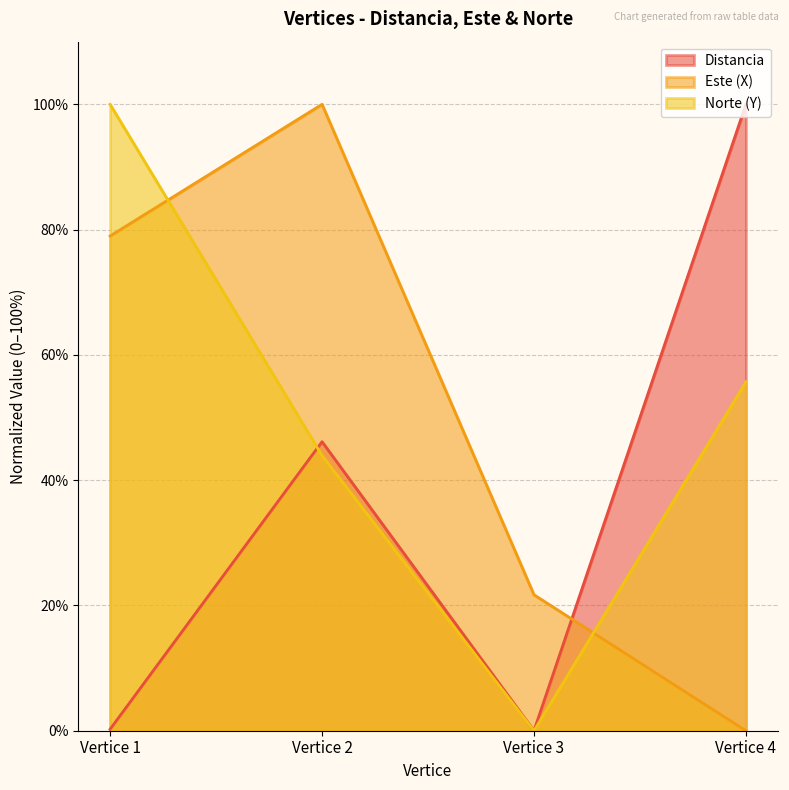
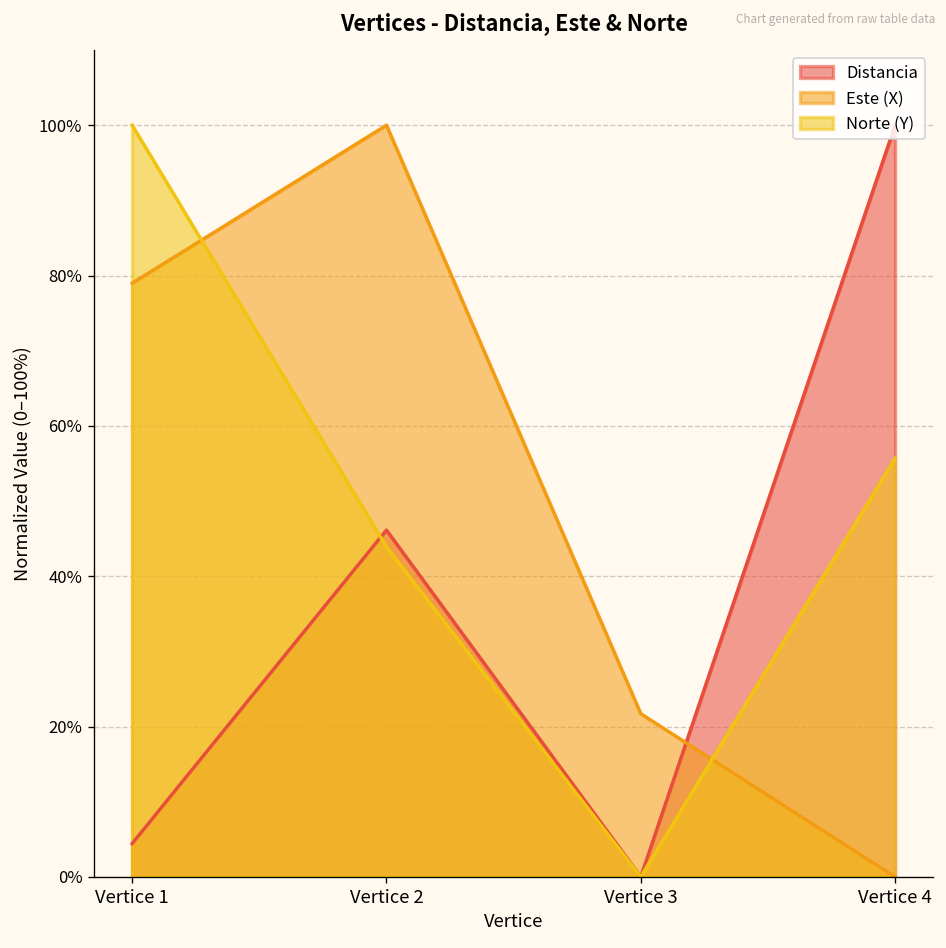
  {
    "Distancia": {
-     "Vertice 1": "0%",
+     "Vertice 1": "4%",
      "Vertice 2": "46%"
    }
  }
